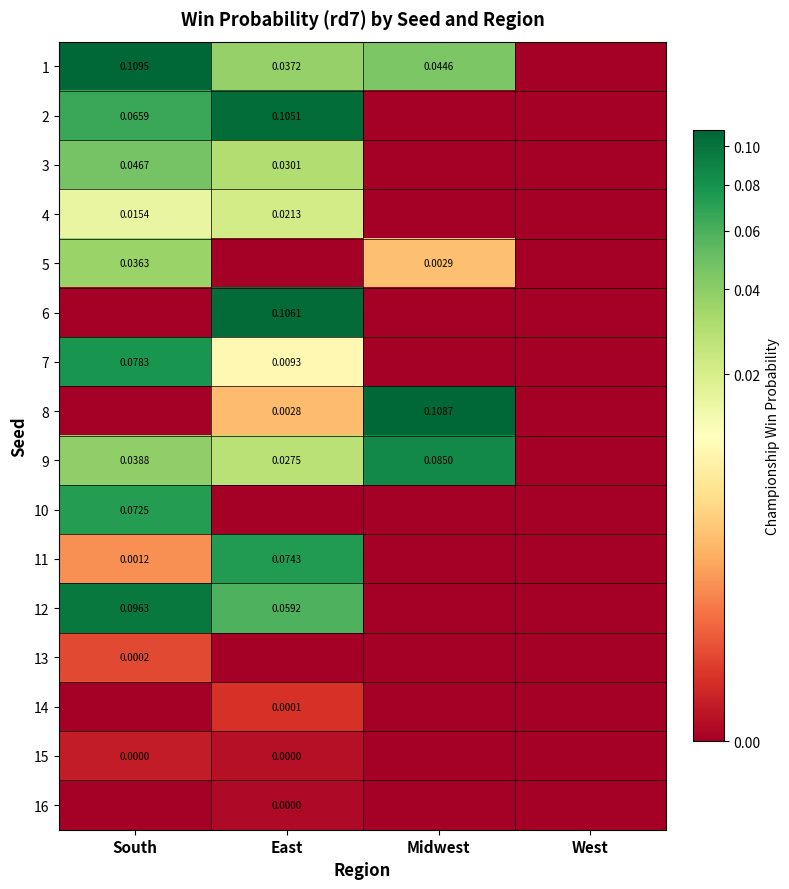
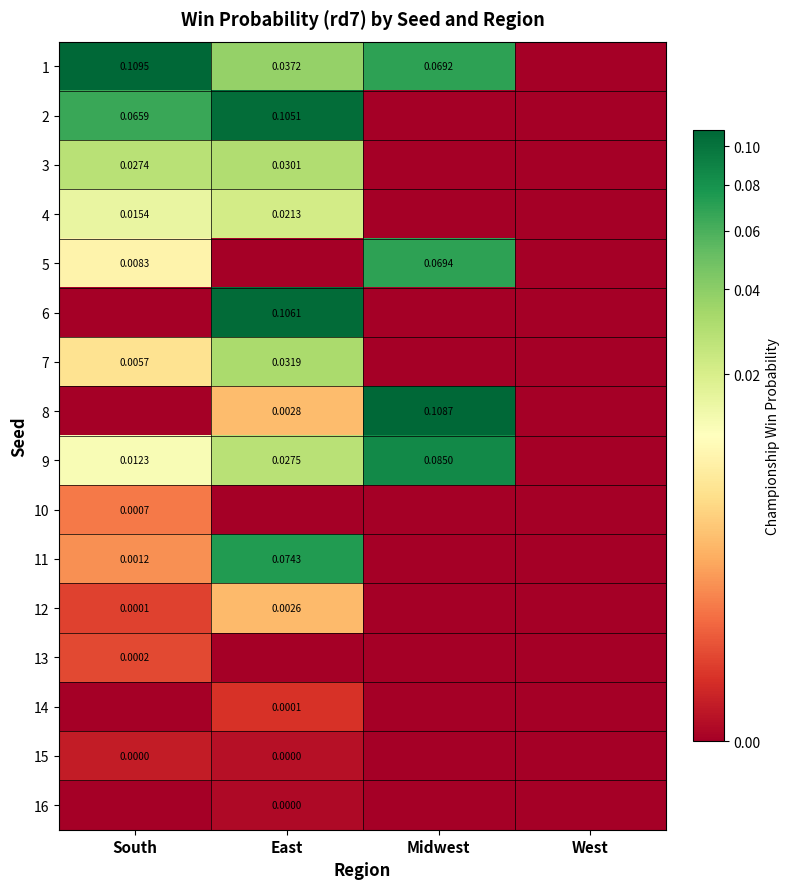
  {
    "1": {
      "South": 0.1095,
      "East": 0.0372,
-     "Midwest": 0.0446
+     "Midwest": 0.0692
    },
    "2": {
      "South": 0.0659,
      "East": 0.1051
    },
    "3": {
-     "South": 0.0467,
+     "South": 0.0274,
      "East": 0.0301
    },
    "4": {
      "South": 0.0154,
      "East": 0.0213
    },
    "5": {
-     "South": 0.0363,
-     "Midwest": 0.0029
+     "South": 0.0083,
+     "Midwest": 0.0694
    },
    "6": {
      "East": 0.1061
    },
    "7": {
-     "South": 0.0783,
-     "East": 0.0093
+     "South": 0.0057,
+     "East": 0.0319
    },
    "8": {
      "East": 0.0028,
      "Midwest": 0.1087
    },
    "9": {
-     "South": 0.0388,
+     "South": 0.0123,
      "East": 0.0275,
      "Midwest": 0.0850
    },
    "10": {
-     "South": 0.0725
+     "South": 0.0007
    },
    "11": {
      "South": 0.0012,
      "East": 0.0743
    },
    "12": {
-     "South": 0.0963,
-     "East": 0.0592
+     "South": 0.0001,
+     "East": 0.0026
    },
    "13": {
      "South": 0.0002
    },
    "14": {
      "East": 0.0001
    },
    "15": {
      "South": 0.0000,
      "East": 0.0000
    },
    "16": {
      "East": 0.0000
    }
  }
